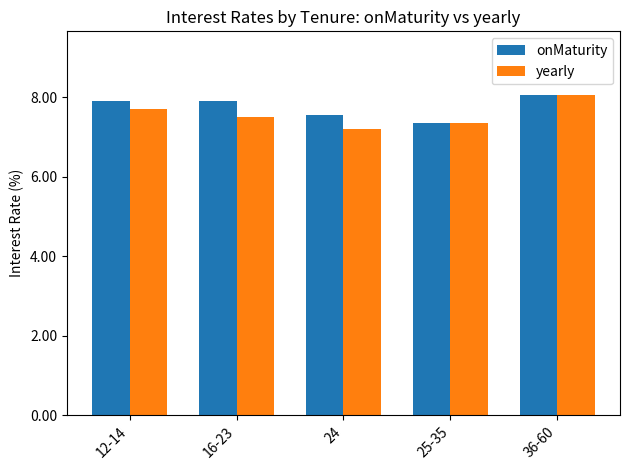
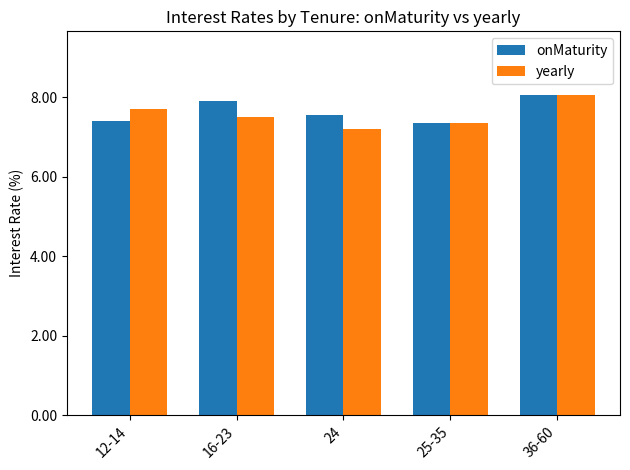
  {
    "onMaturity": {
-     "12-14": 7.9,
+     "12-14": 7.4,
      "16-23": 7.9,
      "24": 7.6,
      "25-35": 7.4,
      "36-60": 8.1
    },
    "yearly": {
      "12-14": 7.7,
      "16-23": 7.5,
      "24": 7.2,
      "25-35": 7.4,
      "36-60": 8.1
    }
  }
